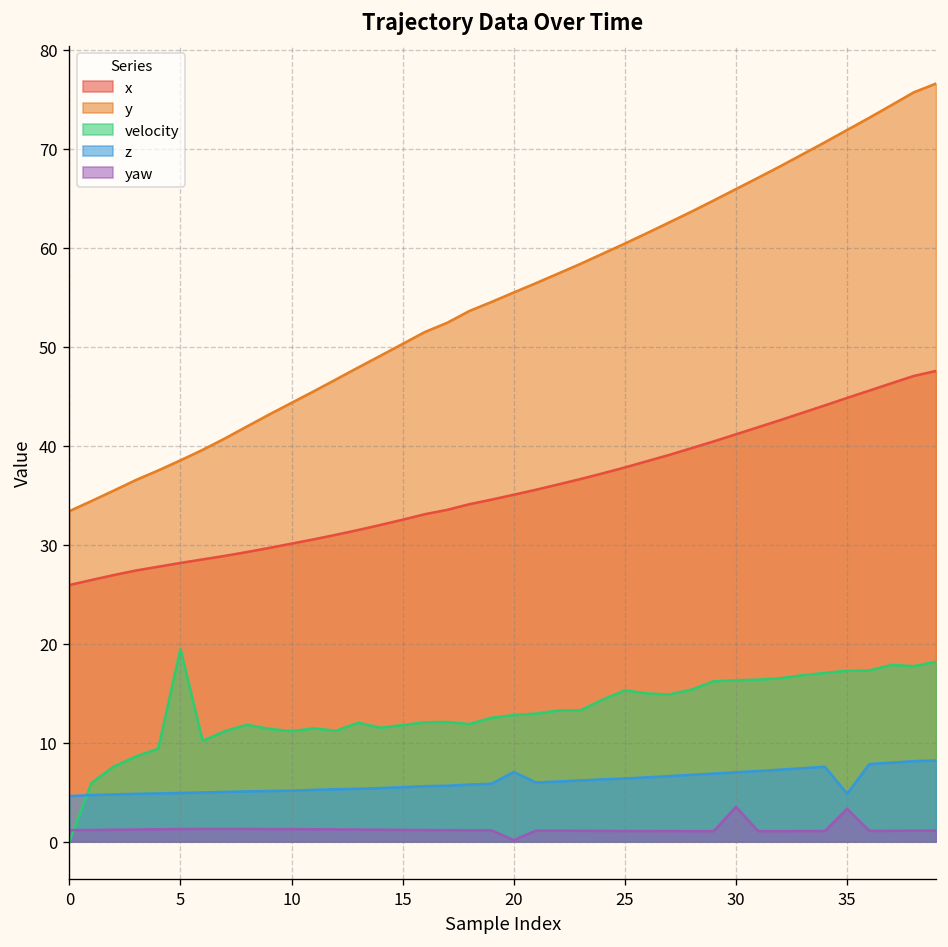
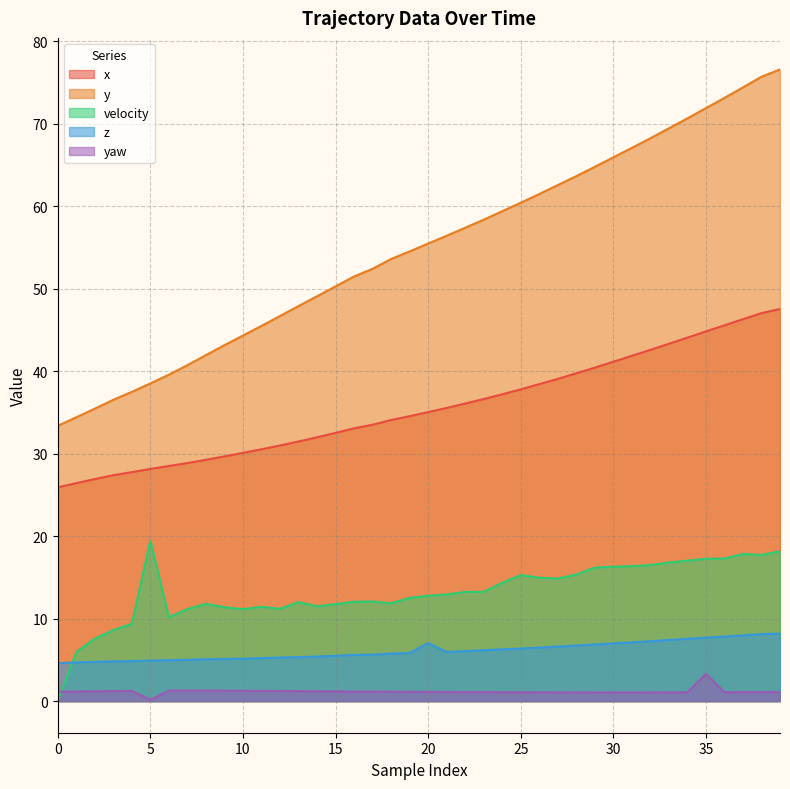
  {
    "velocity": {
      "0": 0,
      "5": 19,
      "10": 11,
      "15": 12,
      "20": 13,
      "25": 15,
      "30": 16,
      "35": 17
    },
    "z": {
      "0": 5,
      "5": 5,
      "10": 5,
      "15": 5,
      "20": 7,
      "25": 6,
      "30": 7,
-     "35": 5
+     "35": 8
    },
    "yaw": {
      "0": 1,
-     "5": 1,
+     "5": 0,
      "10": 1,
      "15": 1,
-     "20": 0,
+     "20": 1,
      "25": 1,
-     "30": 4,
+     "30": 1,
      "35": 3
    }
  }
